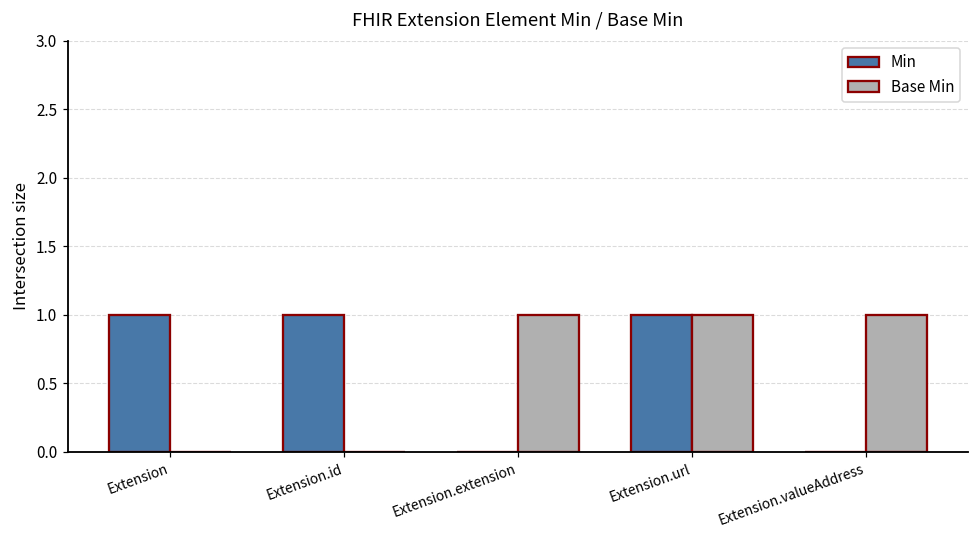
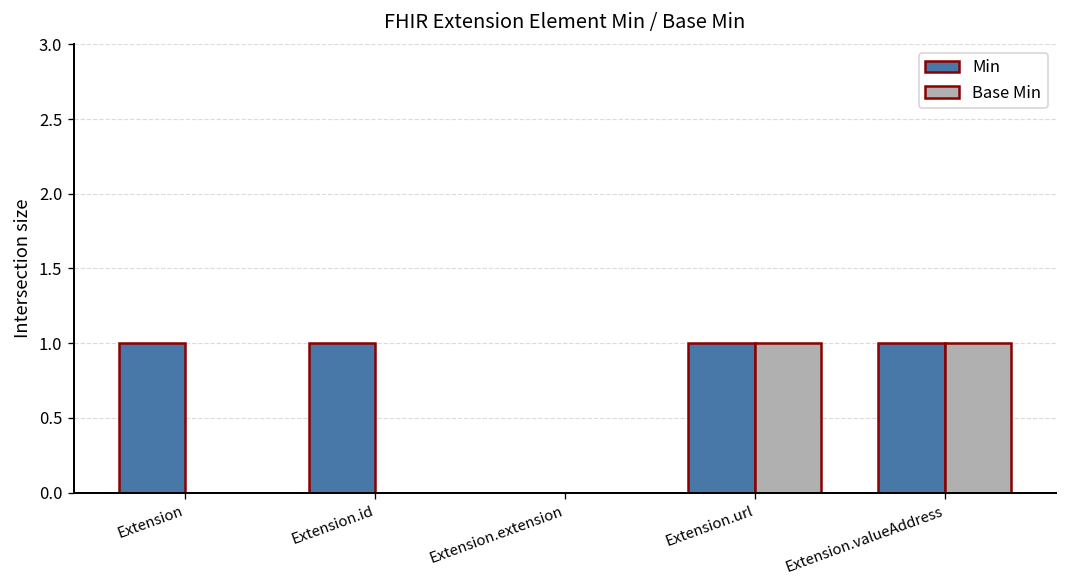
  {
    "Min": {
      "Extension": 1,
      "Extension.id": 1,
      "Extension.extension": 0,
      "Extension.url": 1,
-     "Extension.valueAddress": 0
+     "Extension.valueAddress": 1
    },
    "Base Min": {
      "Extension": 0,
      "Extension.id": 0,
-     "Extension.extension": 1,
+     "Extension.extension": 0,
      "Extension.url": 1,
      "Extension.valueAddress": 1
    }
  }
